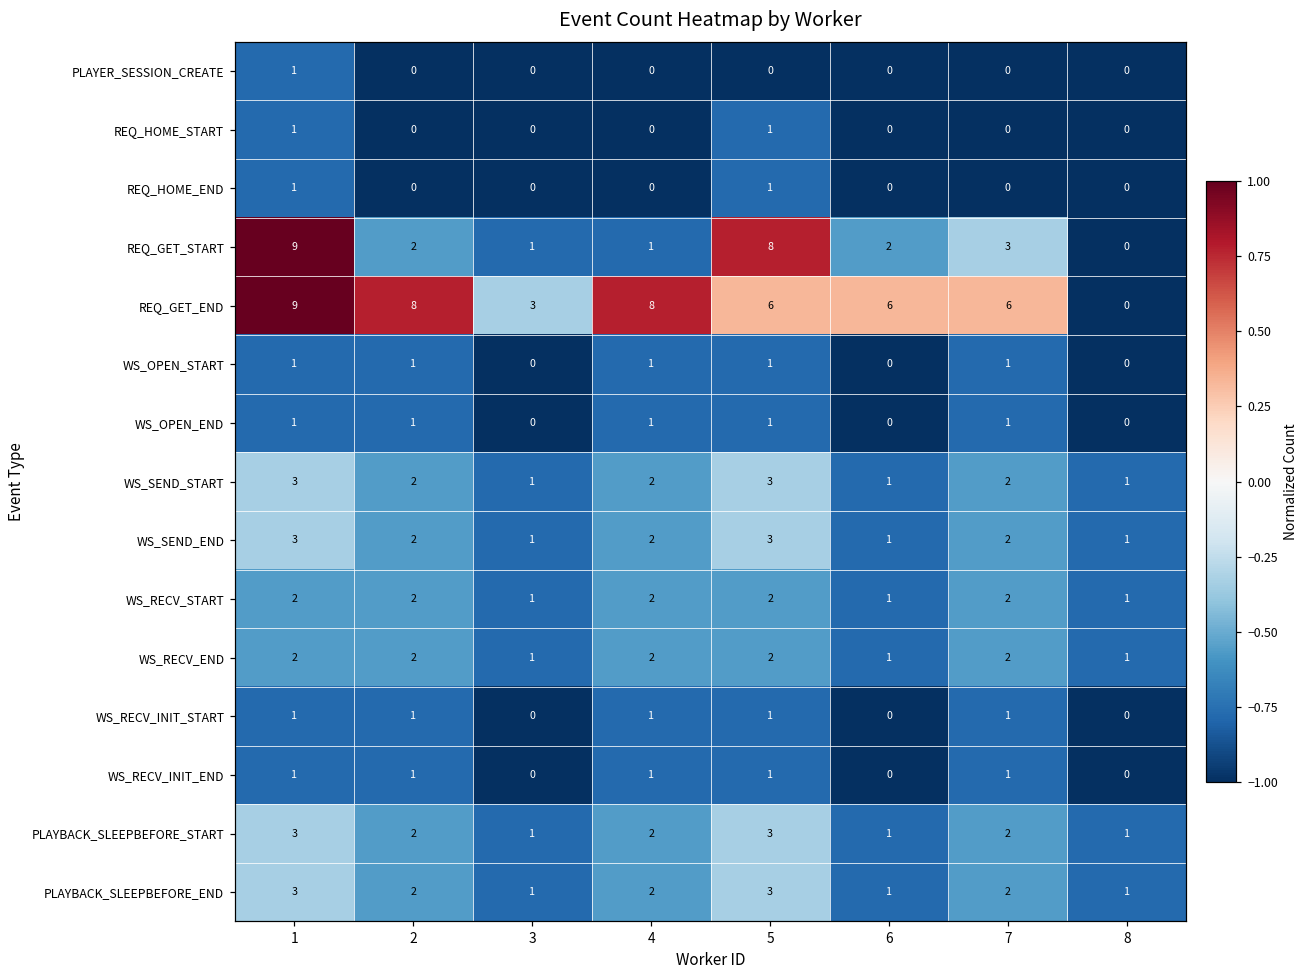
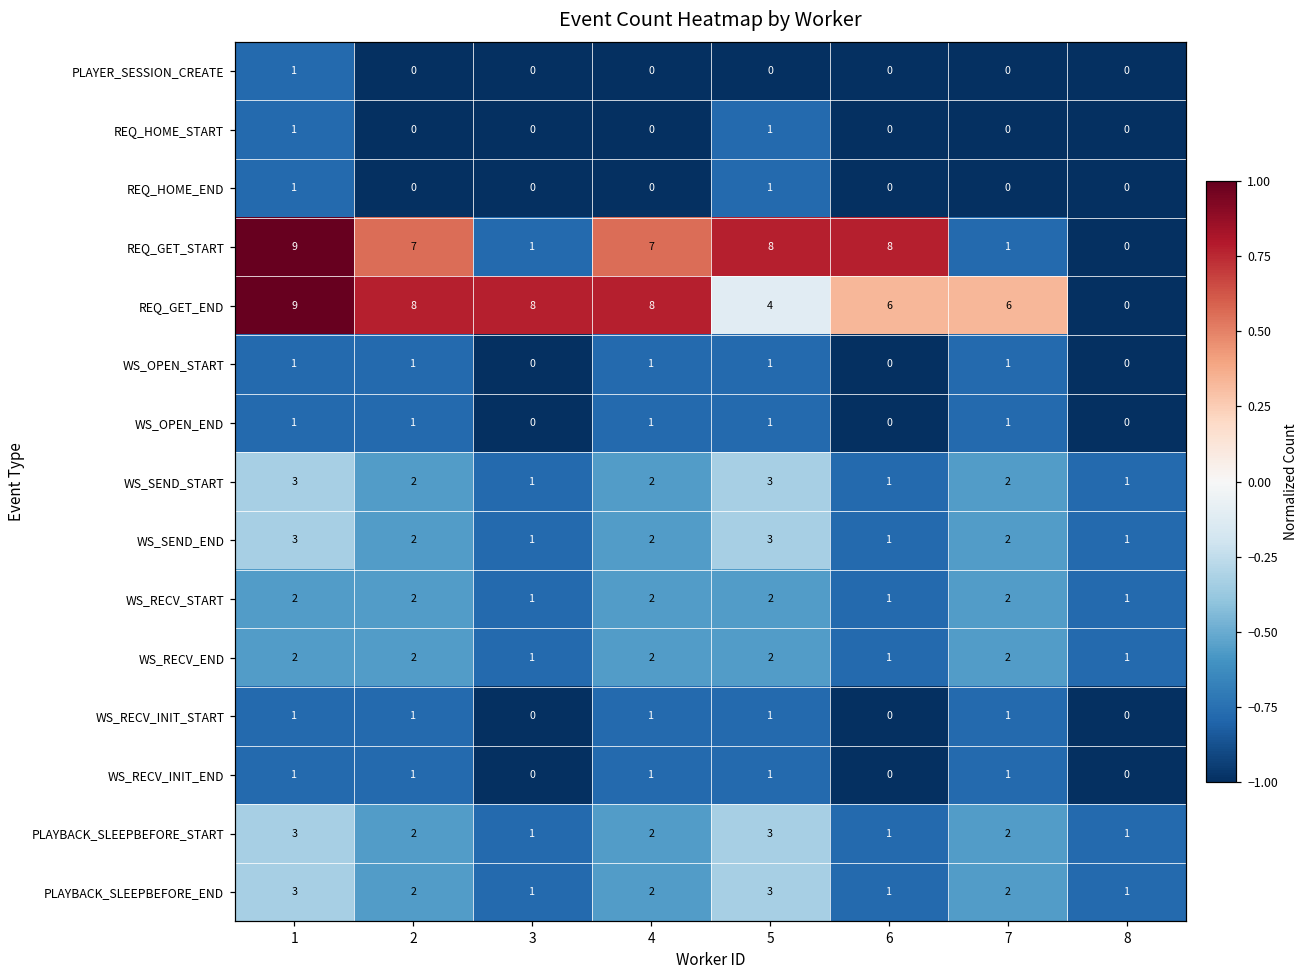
  {
    "PLAYER_SESSION_CREATE": {
      "1": 1,
      "2": 0,
      "3": 0,
      "4": 0,
      "5": 0,
      "6": 0,
      "7": 0,
      "8": 0
    },
    "REQ_HOME_START": {
      "1": 1,
      "2": 0,
      "3": 0,
      "4": 0,
      "5": 1,
      "6": 0,
      "7": 0,
      "8": 0
    },
    "REQ_HOME_END": {
      "1": 1,
      "2": 0,
      "3": 0,
      "4": 0,
      "5": 1,
      "6": 0,
      "7": 0,
      "8": 0
    },
    "REQ_GET_START": {
      "1": 9,
-     "2": 2,
+     "2": 7,
      "3": 1,
-     "4": 1,
+     "4": 7,
      "5": 8,
-     "6": 2,
-     "7": 3,
+     "6": 8,
+     "7": 1,
      "8": 0
    },
    "REQ_GET_END": {
      "1": 9,
      "2": 8,
-     "3": 3,
+     "3": 8,
      "4": 8,
-     "5": 6,
+     "5": 4,
      "6": 6,
      "7": 6,
      "8": 0
    },
    "WS_OPEN_START": {
      "1": 1,
      "2": 1,
      "3": 0,
      "4": 1,
      "5": 1,
      "6": 0,
      "7": 1,
      "8": 0
    },
    "WS_OPEN_END": {
      "1": 1,
      "2": 1,
      "3": 0,
      "4": 1,
      "5": 1,
      "6": 0,
      "7": 1,
      "8": 0
    },
    "WS_SEND_START": {
      "1": 3,
      "2": 2,
      "3": 1,
      "4": 2,
      "5": 3,
      "6": 1,
      "7": 2,
      "8": 1
    },
    "WS_SEND_END": {
      "1": 3,
      "2": 2,
      "3": 1,
      "4": 2,
      "5": 3,
      "6": 1,
      "7": 2,
      "8": 1
    },
    "WS_RECV_START": {
      "1": 2,
      "2": 2,
      "3": 1,
      "4": 2,
      "5": 2,
      "6": 1,
      "7": 2,
      "8": 1
    },
    "WS_RECV_END": {
      "1": 2,
      "2": 2,
      "3": 1,
      "4": 2,
      "5": 2,
      "6": 1,
      "7": 2,
      "8": 1
    },
    "WS_RECV_INIT_START": {
      "1": 1,
      "2": 1,
      "3": 0,
      "4": 1,
      "5": 1,
      "6": 0,
      "7": 1,
      "8": 0
    },
    "WS_RECV_INIT_END": {
      "1": 1,
      "2": 1,
      "3": 0,
      "4": 1,
      "5": 1,
      "6": 0,
      "7": 1,
      "8": 0
    },
    "PLAYBACK_SLEEPBEFORE_START": {
      "1": 3,
      "2": 2,
      "3": 1,
      "4": 2,
      "5": 3,
      "6": 1,
      "7": 2,
      "8": 1
    },
    "PLAYBACK_SLEEPBEFORE_END": {
      "1": 3,
      "2": 2,
      "3": 1,
      "4": 2,
      "5": 3,
      "6": 1,
      "7": 2,
      "8": 1
    }
  }
